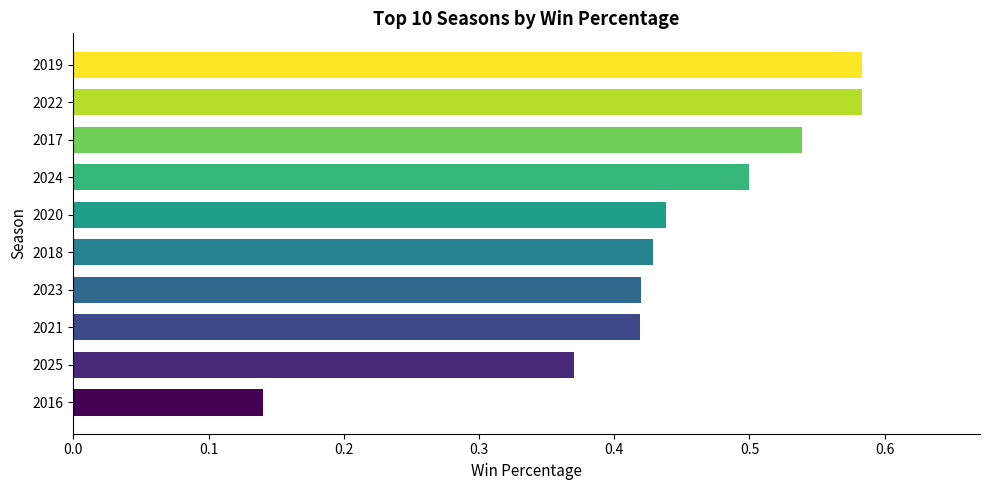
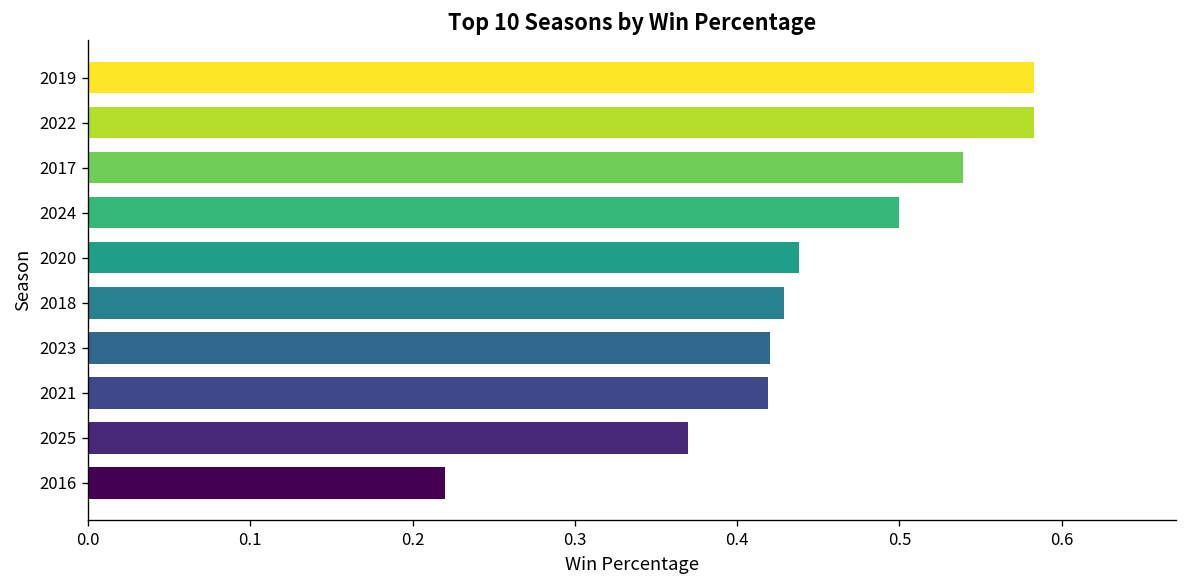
  {
    "2019": 0.583,
    "2022": 0.583,
    "2017": 0.54,
    "2024": 0.50,
    "2020": 0.438,
    "2018": 0.43,
    "2023": 0.42,
    "2021": 0.42,
    "2025": 0.37,
-   "2016": 0.14
+   "2016": 0.22
  }
